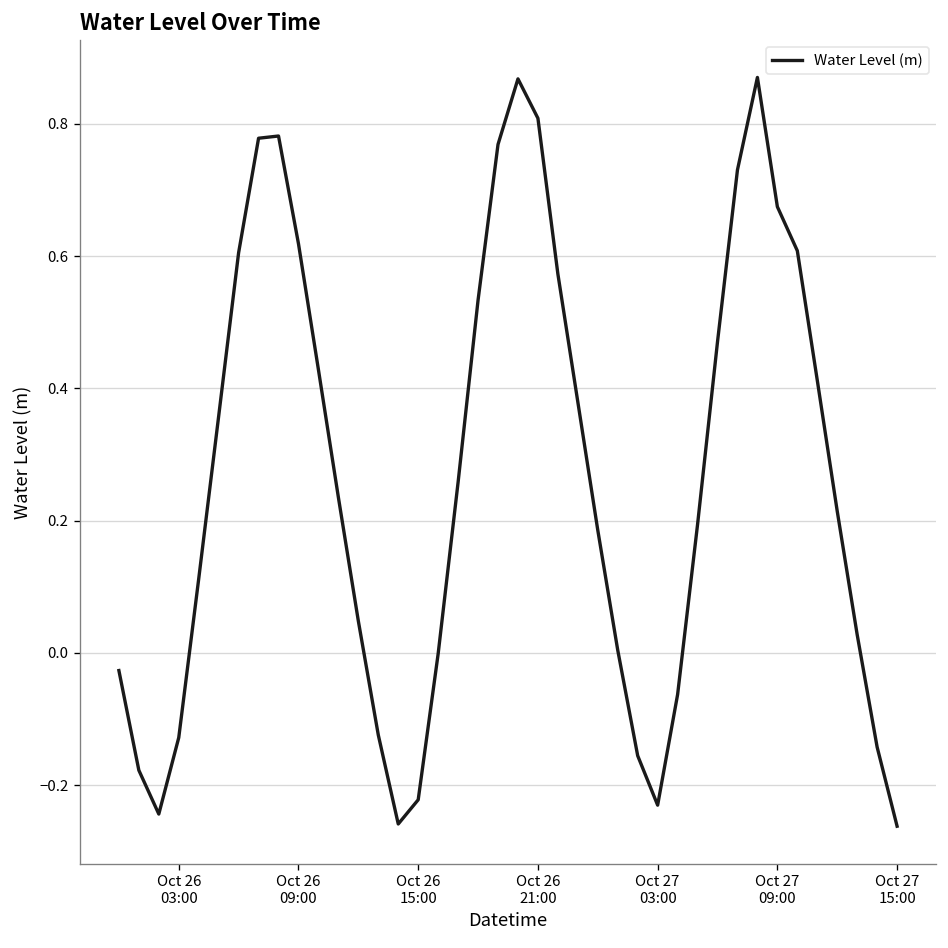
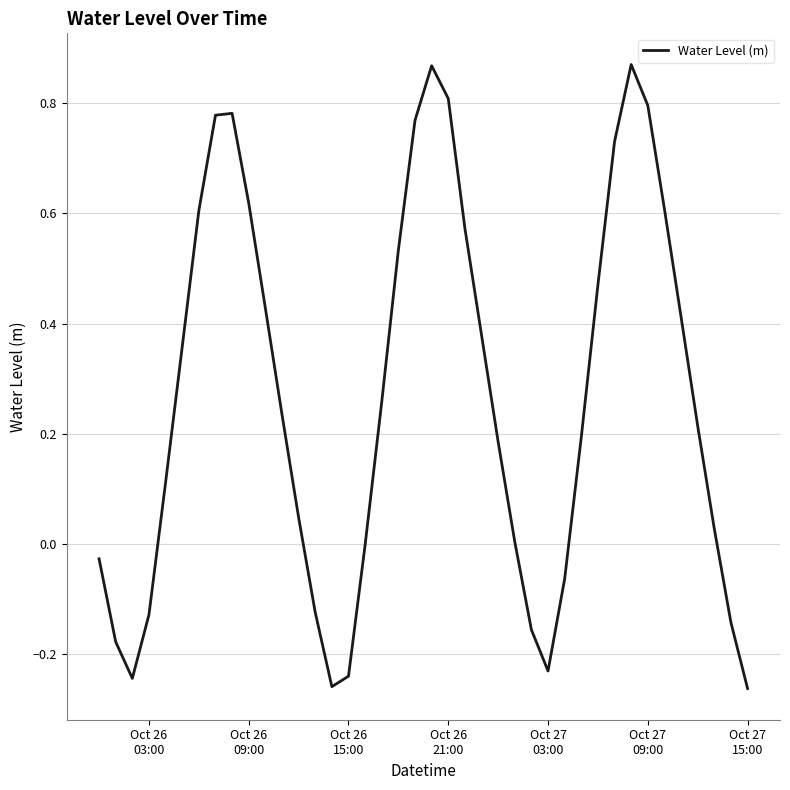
  {
    "Oct 26 03:00": -0.13,
    "Oct 26 09:00": 0.62,
-   "Oct 26 15:00": -0.22,
+   "Oct 26 15:00": -0.24,
    "Oct 26 21:00": 0.81,
    "Oct 27 03:00": -0.23,
-   "Oct 27 09:00": 0.67,
+   "Oct 27 09:00": 0.80,
    "Oct 27 15:00": -0.26
  }
